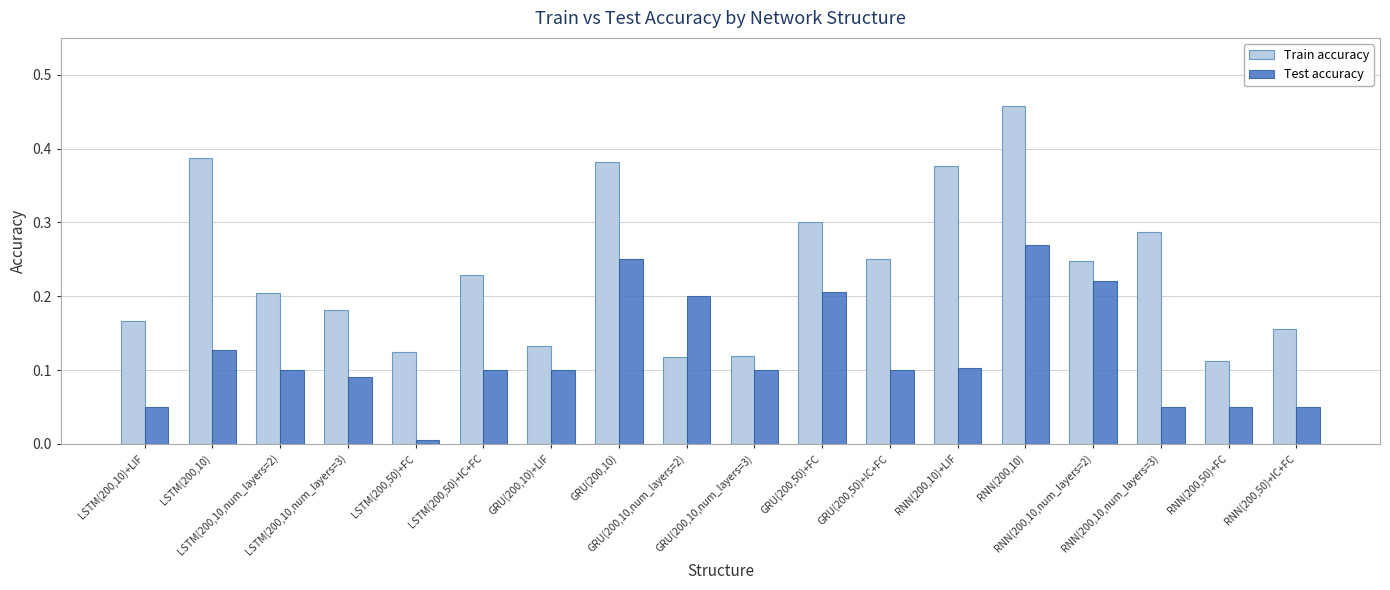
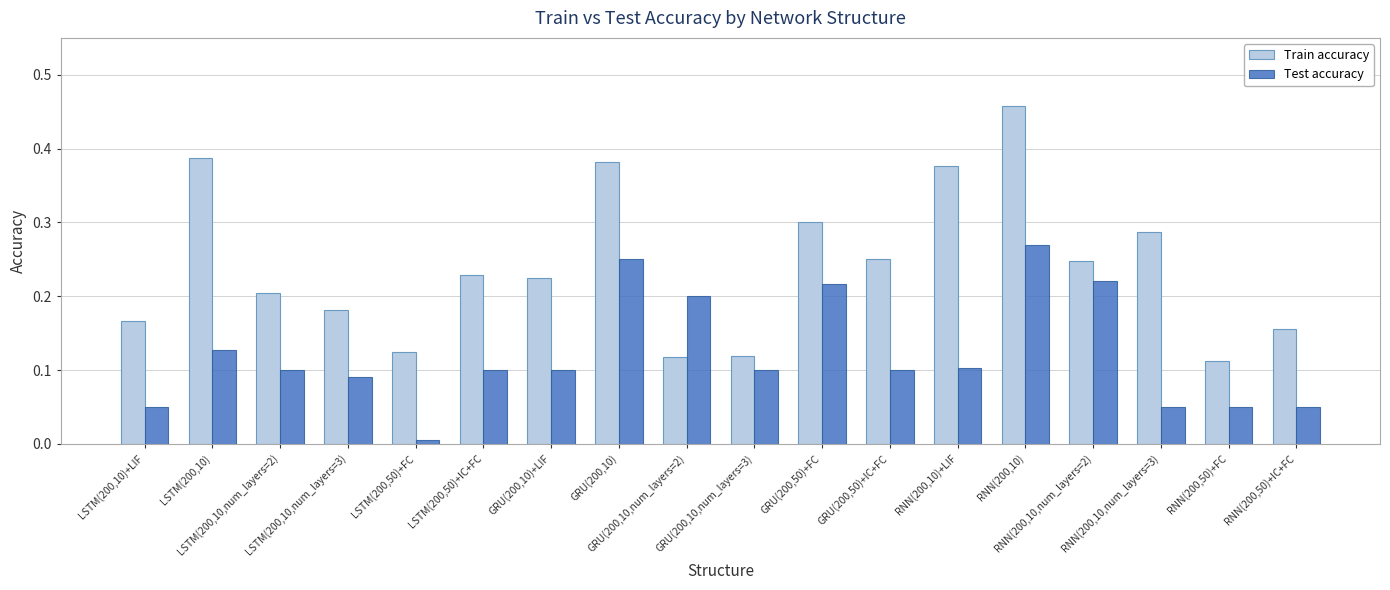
  {
    "Train accuracy": {
      "LSTM(200,10)+LIF": 0.17,
      "LSTM(200,10)": 0.39,
      "LSTM(200,10,num_layers=2)": 0.20,
      "LSTM(200,10,num_layers=3)": 0.18,
      "LSTM(200,50)+FC": 0.13,
      "LSTM(200,50)+IC+FC": 0.23,
-     "GRU(200,10)+LIF": 0.13,
+     "GRU(200,10)+LIF": 0.23,
      "GRU(200,10)": 0.38,
      "GRU(200,10,num_layers=2)": 0.12,
      "GRU(200,10,num_layers=3)": 0.12,
      "GRU(200,50)+FC": 0.30,
      "GRU(200,50)+IC+FC": 0.25,
      "RNN(200,10)+LIF": 0.38,
      "RNN(200,10)": 0.46,
      "RNN(200,10,num_layers=2)": 0.25,
      "RNN(200,10,num_layers=3)": 0.29,
      "RNN(200,50)+FC": 0.11,
      "RNN(200,50)+IC+FC": 0.16
    },
    "Test accuracy": {
      "LSTM(200,10)+LIF": 0.05,
      "LSTM(200,10)": 0.13,
      "LSTM(200,10,num_layers=2)": 0.10,
      "LSTM(200,10,num_layers=3)": 0.09,
      "LSTM(200,50)+FC": 0.01,
      "LSTM(200,50)+IC+FC": 0.10,
      "GRU(200,10)+LIF": 0.10,
      "GRU(200,10)": 0.25,
      "GRU(200,10,num_layers=2)": 0.20,
      "GRU(200,10,num_layers=3)": 0.10,
-     "GRU(200,50)+FC": 0.21,
+     "GRU(200,50)+FC": 0.22,
      "GRU(200,50)+IC+FC": 0.10,
      "RNN(200,10)+LIF": 0.10,
      "RNN(200,10)": 0.27,
      "RNN(200,10,num_layers=2)": 0.22,
      "RNN(200,10,num_layers=3)": 0.05,
      "RNN(200,50)+FC": 0.05,
      "RNN(200,50)+IC+FC": 0.05
    }
  }
